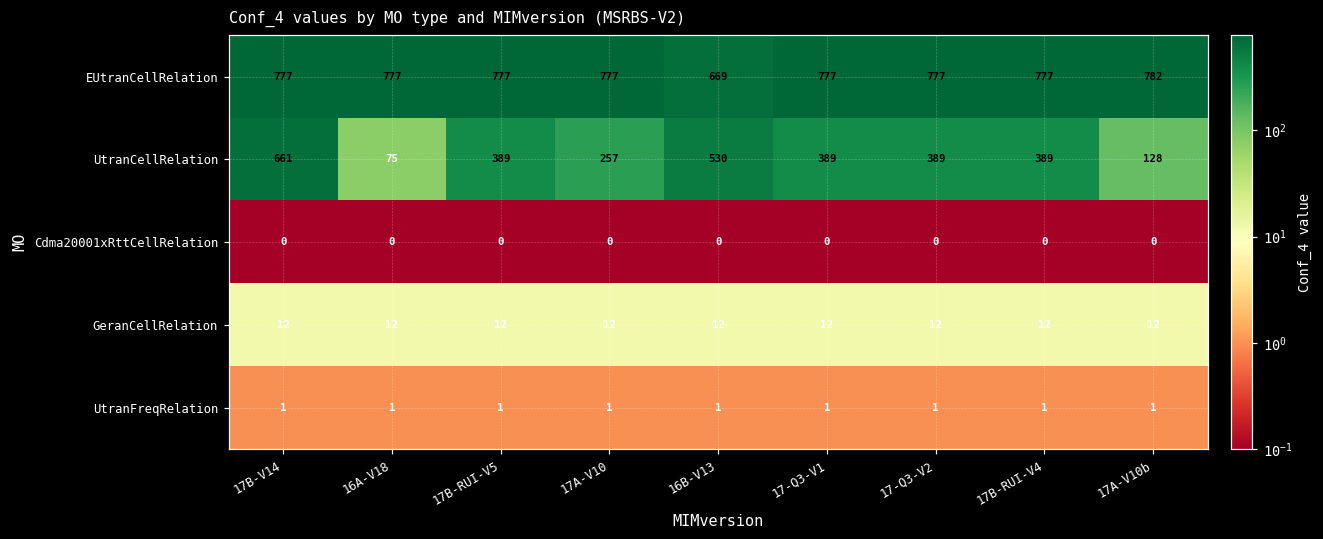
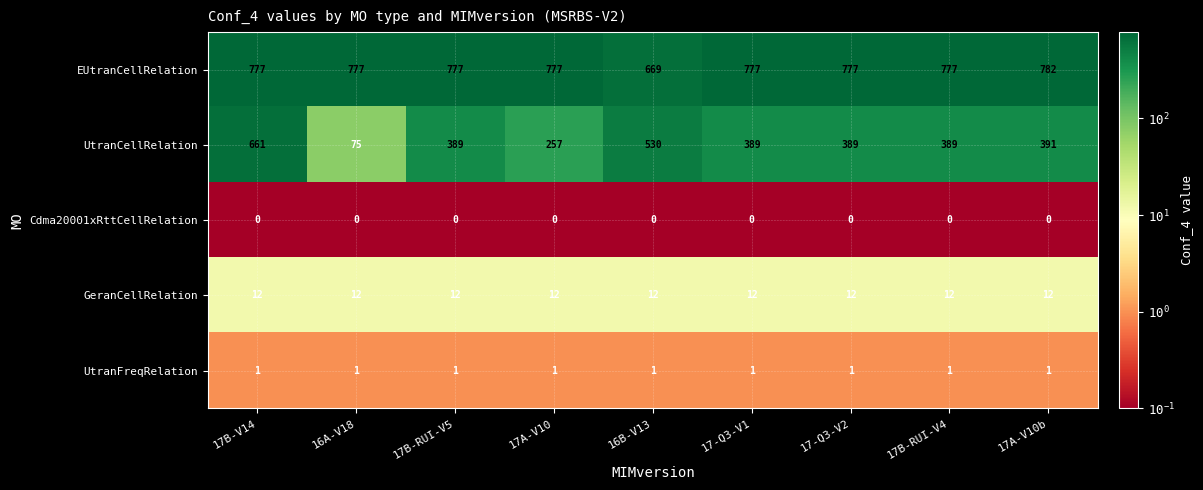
  {
    "EUtranCellRelation": {
      "17B-V14": 777,
      "16A-V18": 777,
      "17B-RUI-V5": 777,
      "17A-V10": 777,
      "16B-V13": 669,
      "17-Q3-V1": 777,
      "17-Q3-V2": 777,
      "17B-RUI-V4": 777,
      "17A-V10b": 782
    },
    "UtranCellRelation": {
      "17B-V14": 661,
      "16A-V18": 75,
      "17B-RUI-V5": 389,
      "17A-V10": 257,
      "16B-V13": 530,
      "17-Q3-V1": 389,
      "17-Q3-V2": 389,
      "17B-RUI-V4": 389,
-     "17A-V10b": 128
+     "17A-V10b": 391
    },
    "Cdma20001xRttCellRelation": {
      "17B-V14": 0,
      "16A-V18": 0,
      "17B-RUI-V5": 0,
      "17A-V10": 0,
      "16B-V13": 0,
      "17-Q3-V1": 0,
      "17-Q3-V2": 0,
      "17B-RUI-V4": 0,
      "17A-V10b": 0
    },
    "GeranCellRelation": {
      "17B-V14": 12,
      "16A-V18": 12,
      "17B-RUI-V5": 12,
      "17A-V10": 12,
      "16B-V13": 12,
      "17-Q3-V1": 12,
      "17-Q3-V2": 12,
      "17B-RUI-V4": 12,
      "17A-V10b": 12
    },
    "UtranFreqRelation": {
      "17B-V14": 1,
      "16A-V18": 1,
      "17B-RUI-V5": 1,
      "17A-V10": 1,
      "16B-V13": 1,
      "17-Q3-V1": 1,
      "17-Q3-V2": 1,
      "17B-RUI-V4": 1,
      "17A-V10b": 1
    }
  }
